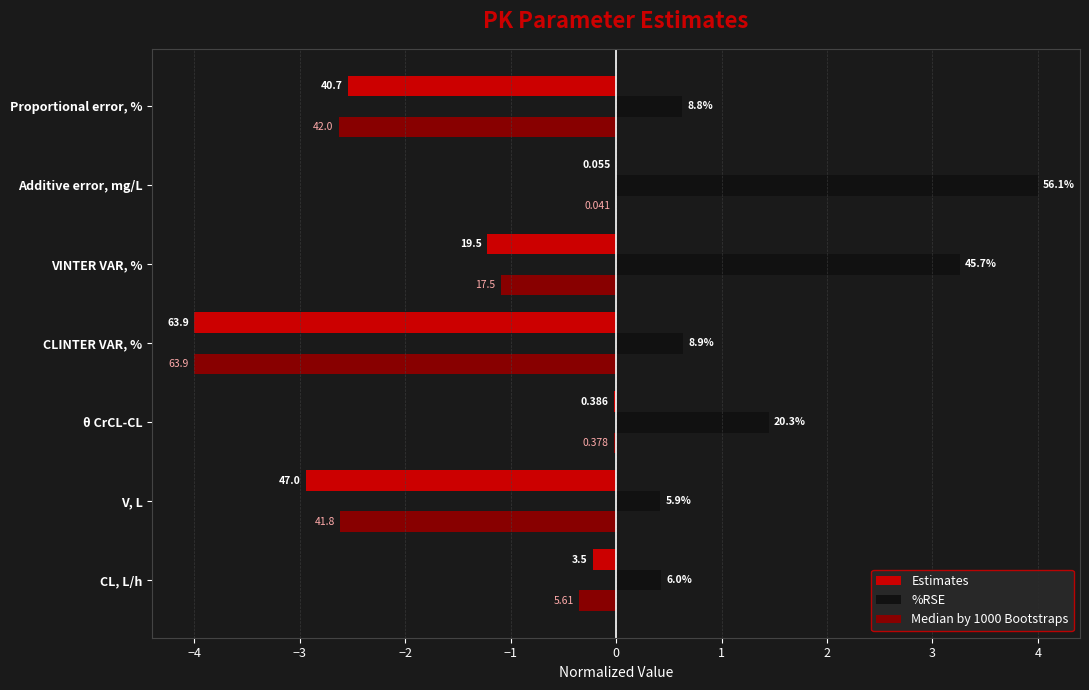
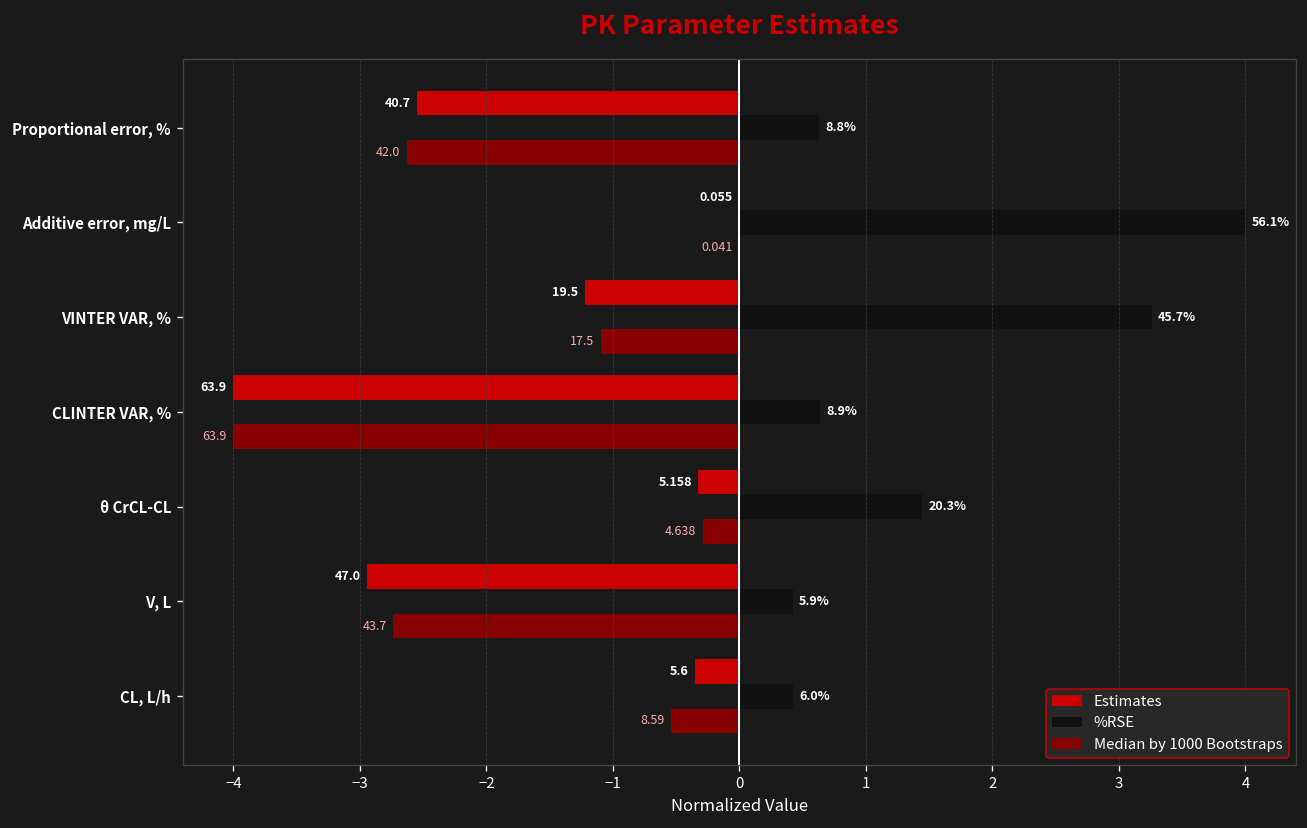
  {
    "Estimates": {
-     "θ CrCL-CL": 0.386,
-     "CL, L/h": 3.5
+     "θ CrCL-CL": 5.158,
+     "CL, L/h": 5.6
    },
    "Median by 1000 Bootstraps": {
-     "θ CrCL-CL": 0.378,
-     "V, L": 41.8,
-     "CL, L/h": 5.61
+     "θ CrCL-CL": 4.638,
+     "V, L": 43.7,
+     "CL, L/h": 8.59
    }
  }
